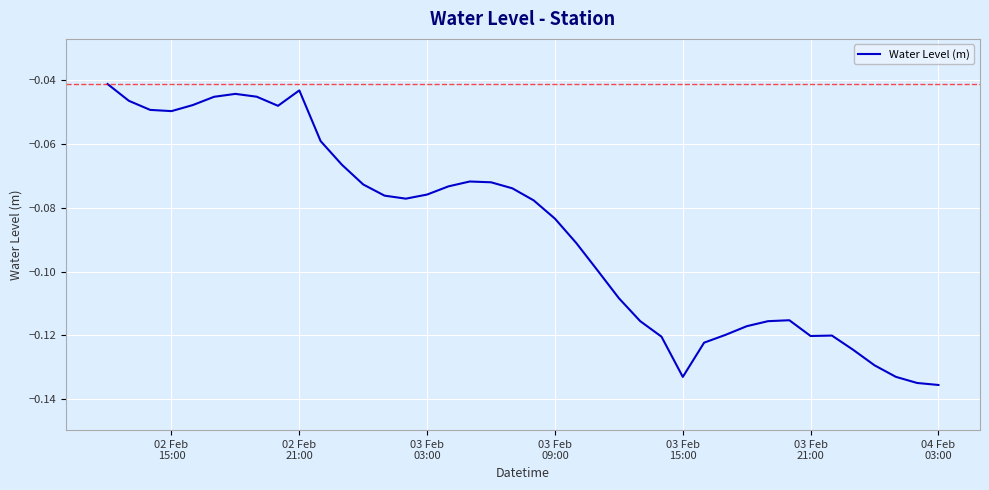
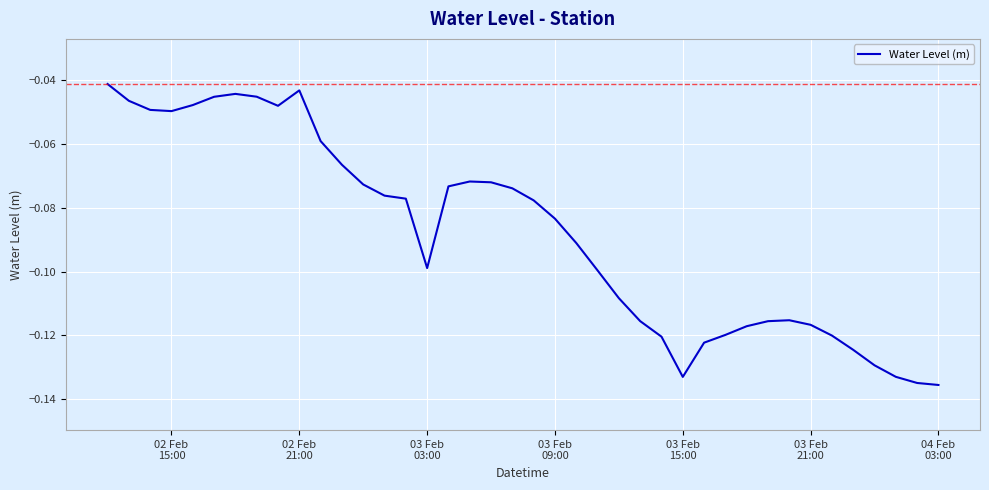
  {
    "02 Feb 15:00": -0.050,
    "02 Feb 21:00": -0.043,
-   "03 Feb 03:00": -0.076,
+   "03 Feb 03:00": -0.099,
    "03 Feb 09:00": -0.083,
    "03 Feb 15:00": -0.133,
-   "03 Feb 21:00": -0.120,
+   "03 Feb 21:00": -0.117,
    "04 Feb 03:00": -0.136
  }
